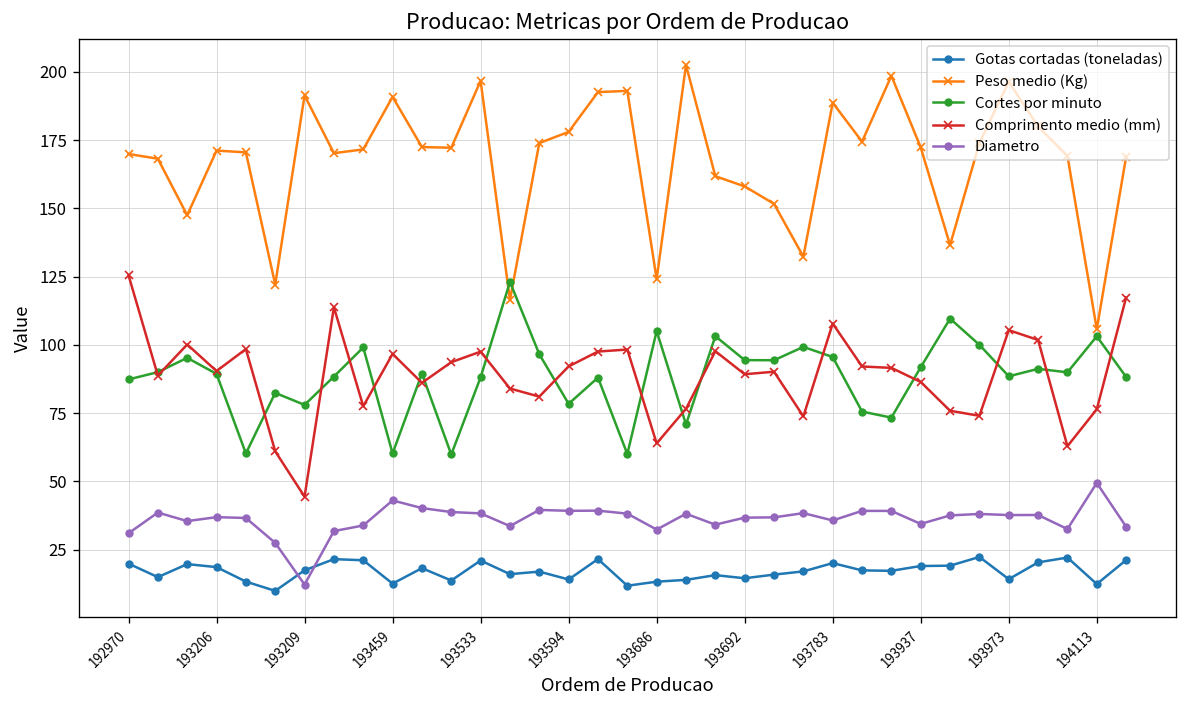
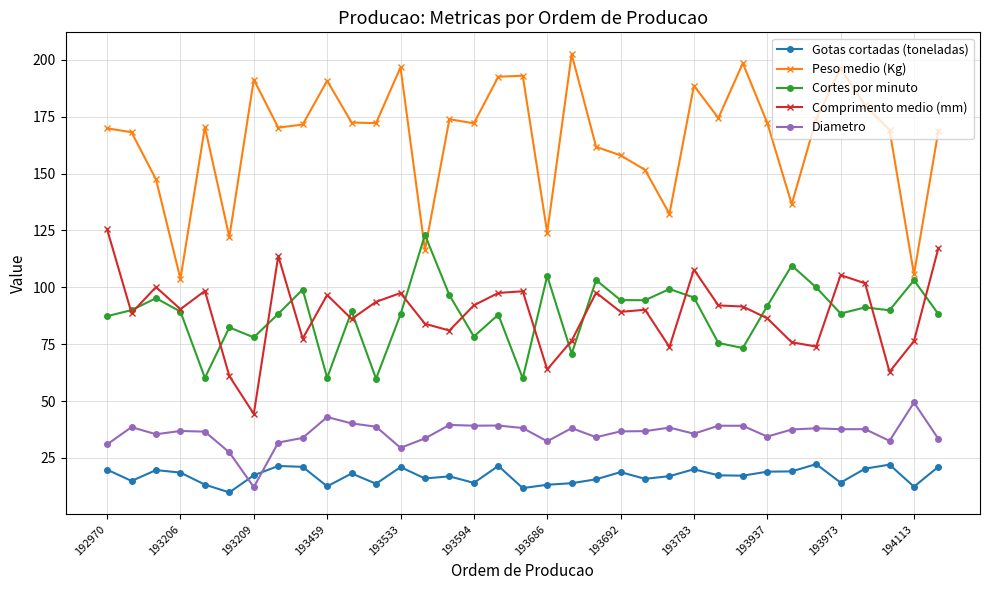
  {
    "Gotas cortadas (toneladas)": {
      "192970": 20,
      "193206": 19,
      "193209": 17,
      "193459": 13,
      "193533": 21,
      "193594": 14,
      "193686": 13,
-     "193692": 15,
+     "193692": 19,
      "193783": 20,
      "193937": 19,
      "193973": 14,
      "194113": 12
    },
    "Peso medio (Kg)": {
      "192970": 170,
-     "193206": 171,
+     "193206": 104,
      "193209": 191,
      "193459": 191,
      "193533": 197,
-     "193594": 178,
+     "193594": 172,
      "193686": 124,
      "193692": 158,
      "193783": 189,
      "193937": 172,
      "194113": 106
    },
    "Cortes por minuto": {
      "192970": 87,
      "193209": 78,
      "193459": 60,
      "193533": 88,
      "193594": 78,
      "193686": 105,
      "193692": 94,
      "193783": 96,
      "193937": 92,
      "193973": 88,
      "194113": 103
    },
    "Comprimento medio (mm)": {
      "192970": 126,
      "193209": 44,
      "193459": 97,
      "193533": 98,
      "193594": 92,
      "193686": 64,
      "193692": 89,
      "193783": 108,
      "193937": 86,
      "193973": 105,
      "194113": 76
    },
    "Diametro": {
      "192970": 31,
      "193206": 37,
      "193209": 12,
      "193459": 43,
-     "193533": 38,
+     "193533": 29,
      "193594": 39,
      "193686": 32,
      "193692": 37,
      "193783": 36,
      "193937": 34,
      "193973": 38,
      "194113": 49
    }
  }
